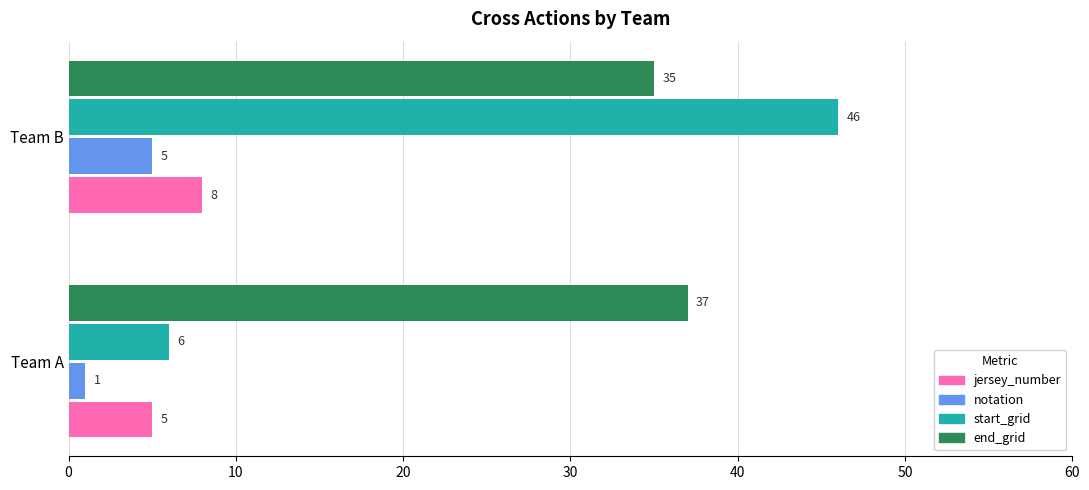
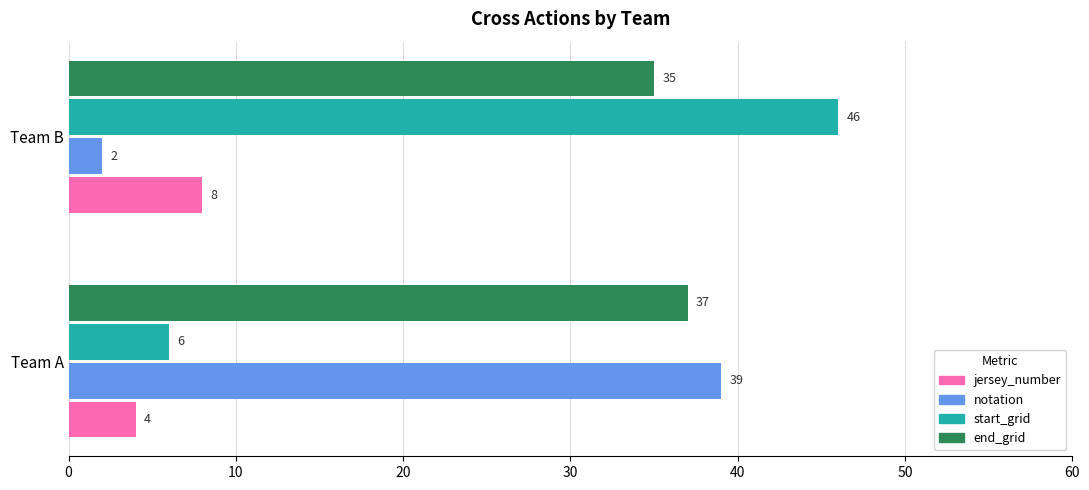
  {
    "jersey_number": {
      "Team B": 8,
-     "Team A": 5
+     "Team A": 4
    },
    "notation": {
-     "Team B": 5,
-     "Team A": 1
+     "Team B": 2,
+     "Team A": 39
    },
    "start_grid": {
      "Team B": 46,
      "Team A": 6
    },
    "end_grid": {
      "Team B": 35,
      "Team A": 37
    }
  }
